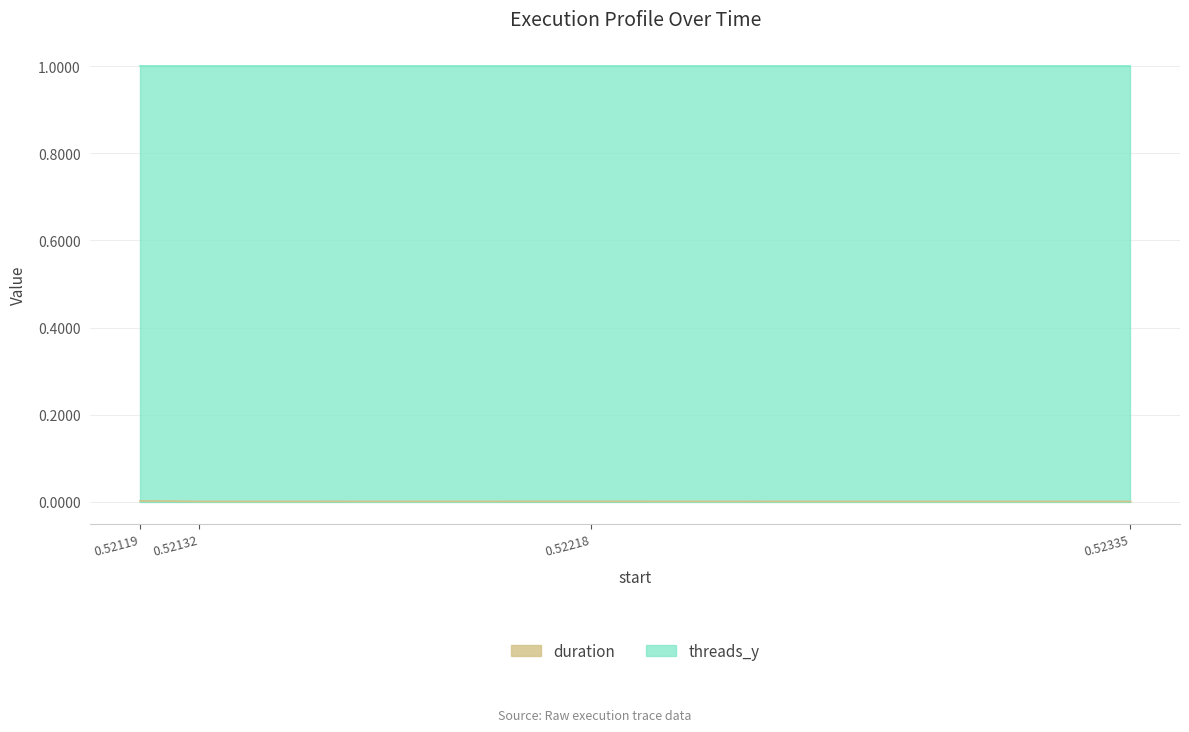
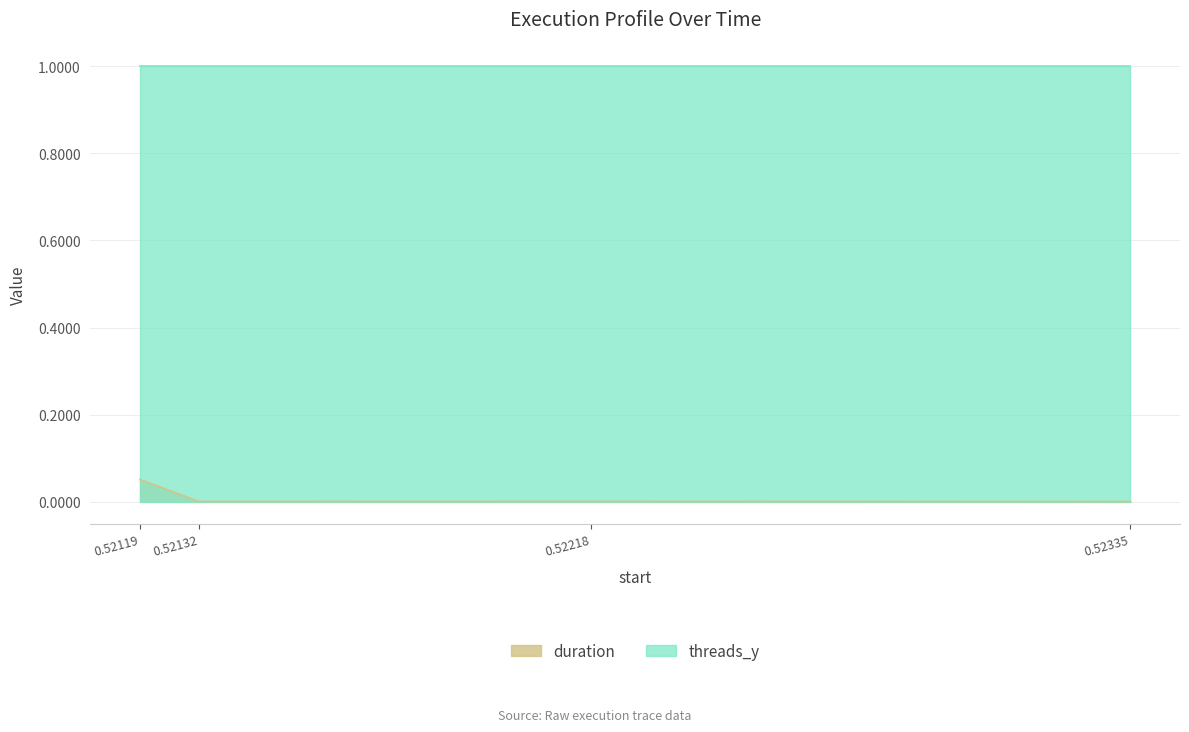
  {
    "duration": {
-     "0.52119": 0.00,
+     "0.52119": 0.05,
      "0.52132": 0.00,
      "0.52218": 0.00,
      "0.52335": 0.00
    },
    "threads_y": {
      "0.52119": 1.00,
      "0.52132": 1.00,
      "0.52218": 1.00,
      "0.52335": 1.00
    }
  }
